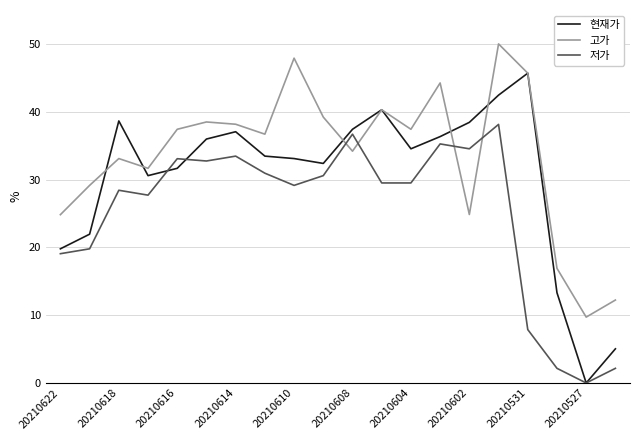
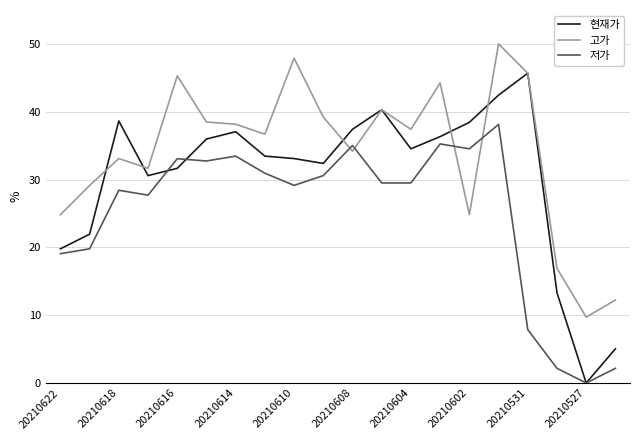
  {
    "현재가": {
      "20210622": 20,
      "20210618": 39,
      "20210616": 32,
      "20210614": 37,
      "20210610": 33,
      "20210608": 37,
      "20210604": 35,
      "20210602": 38
    },
    "고가": {
      "20210622": 25,
      "20210618": 33,
-     "20210616": 37,
+     "20210616": 45,
      "20210614": 38,
      "20210610": 48,
      "20210608": 34,
      "20210604": 37,
      "20210602": 25,
      "20210527": 10
    },
    "저가": {
      "20210622": 19,
      "20210618": 28,
      "20210616": 33,
      "20210614": 33,
      "20210610": 29,
-     "20210608": 37,
+     "20210608": 35,
      "20210604": 29,
      "20210602": 35,
      "20210531": 8
    }
  }
